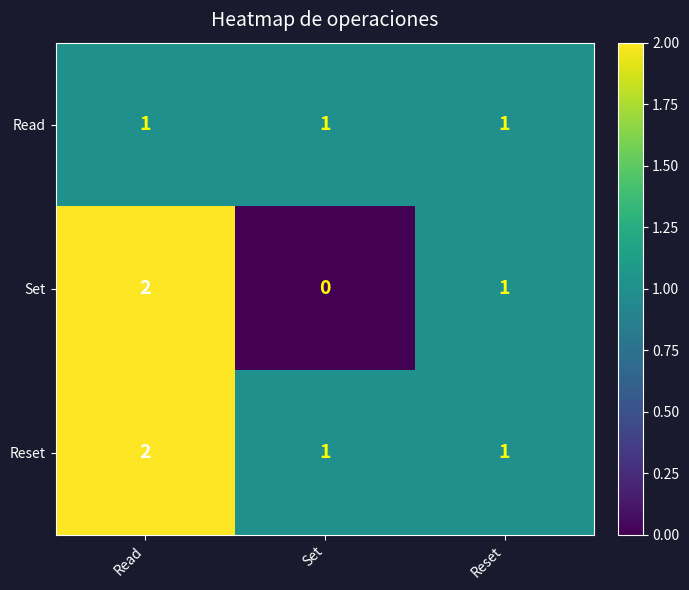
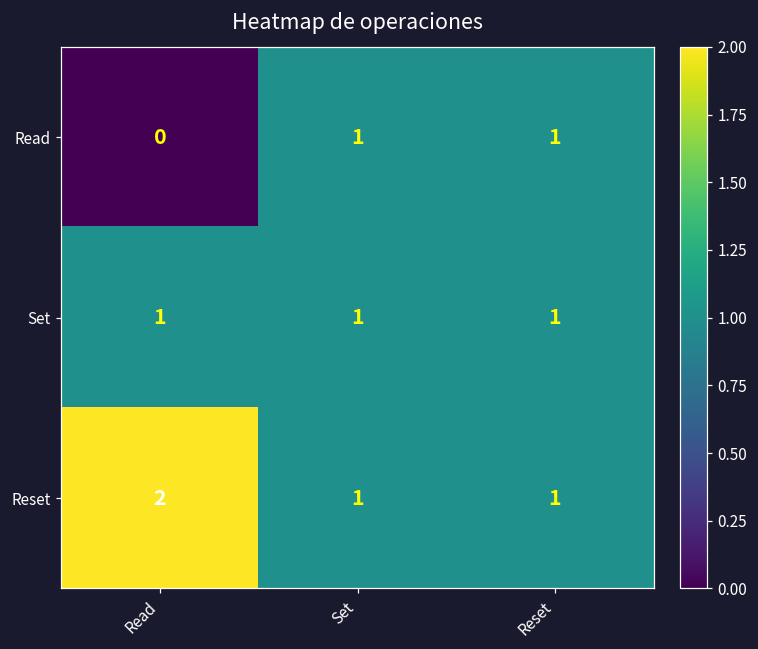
  {
    "Read": {
-     "Read": 1,
+     "Read": 0,
      "Set": 1,
      "Reset": 1
    },
    "Set": {
-     "Read": 2,
-     "Set": 0,
+     "Read": 1,
+     "Set": 1,
      "Reset": 1
    },
    "Reset": {
      "Read": 2,
      "Set": 1,
      "Reset": 1
    }
  }
